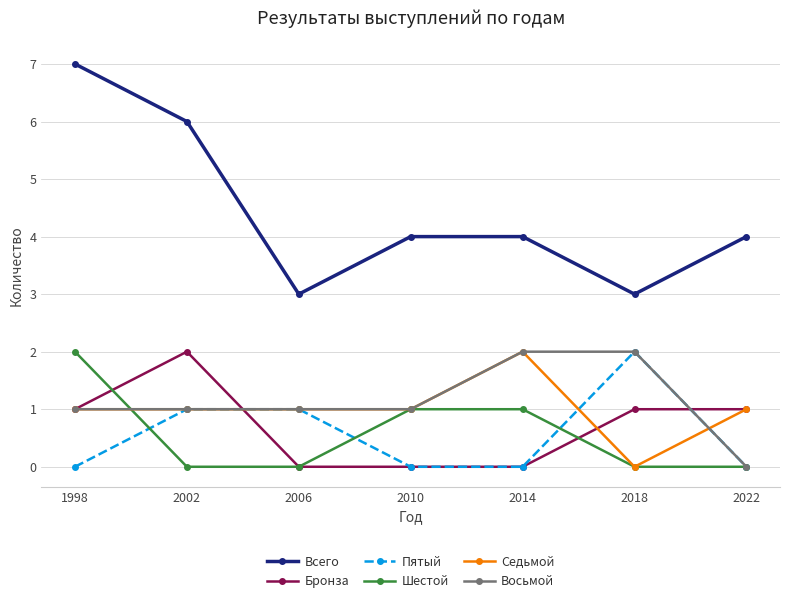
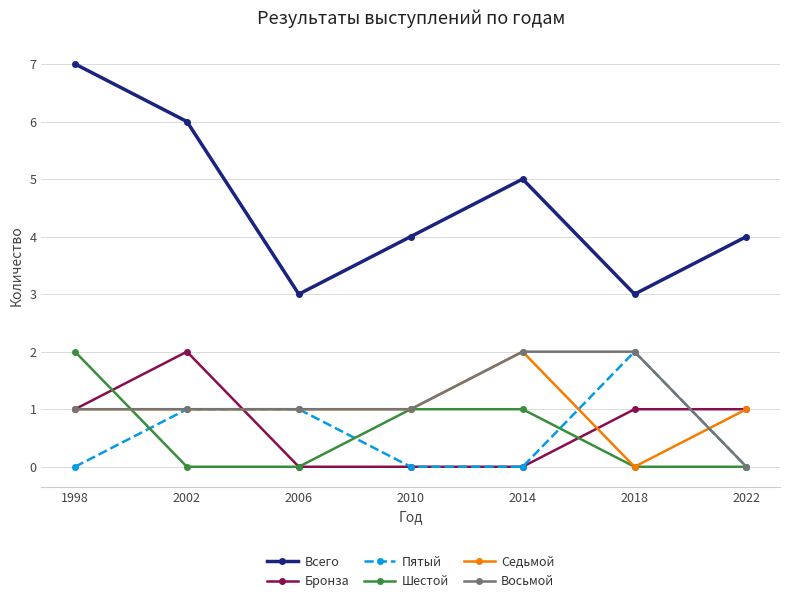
  {
    "Всего": {
      "1998": 7,
      "2002": 6,
      "2006": 3,
      "2010": 4,
-     "2014": 4,
+     "2014": 5,
      "2018": 3,
      "2022": 4
    },
    "Бронза": {
      "2002": 2,
      "2018": 1
    },
    "Пятый": {
      "1998": 0
    },
    "Шестой": {
      "1998": 2,
      "2002": 0,
      "2014": 1
    }
  }
